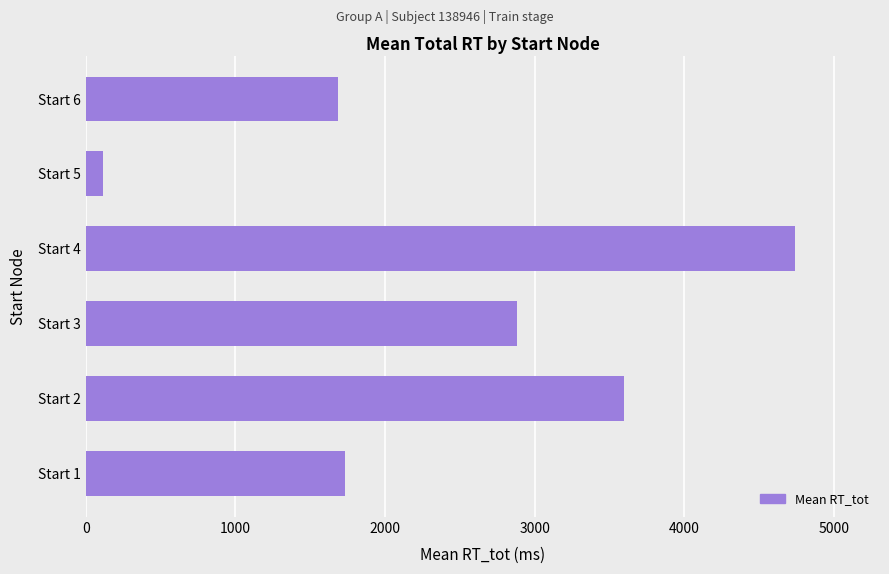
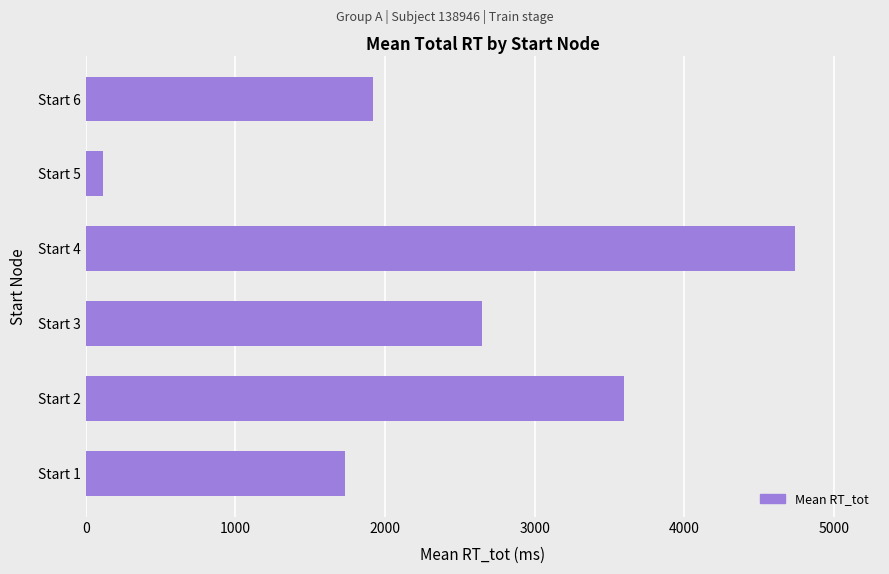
  {
-   "Start 6": 1690,
+   "Start 6": 1920,
    "Start 5": 120,
    "Start 4": 4740,
-   "Start 3": 2880,
+   "Start 3": 2650,
    "Start 2": 3600,
    "Start 1": 1730
  }
